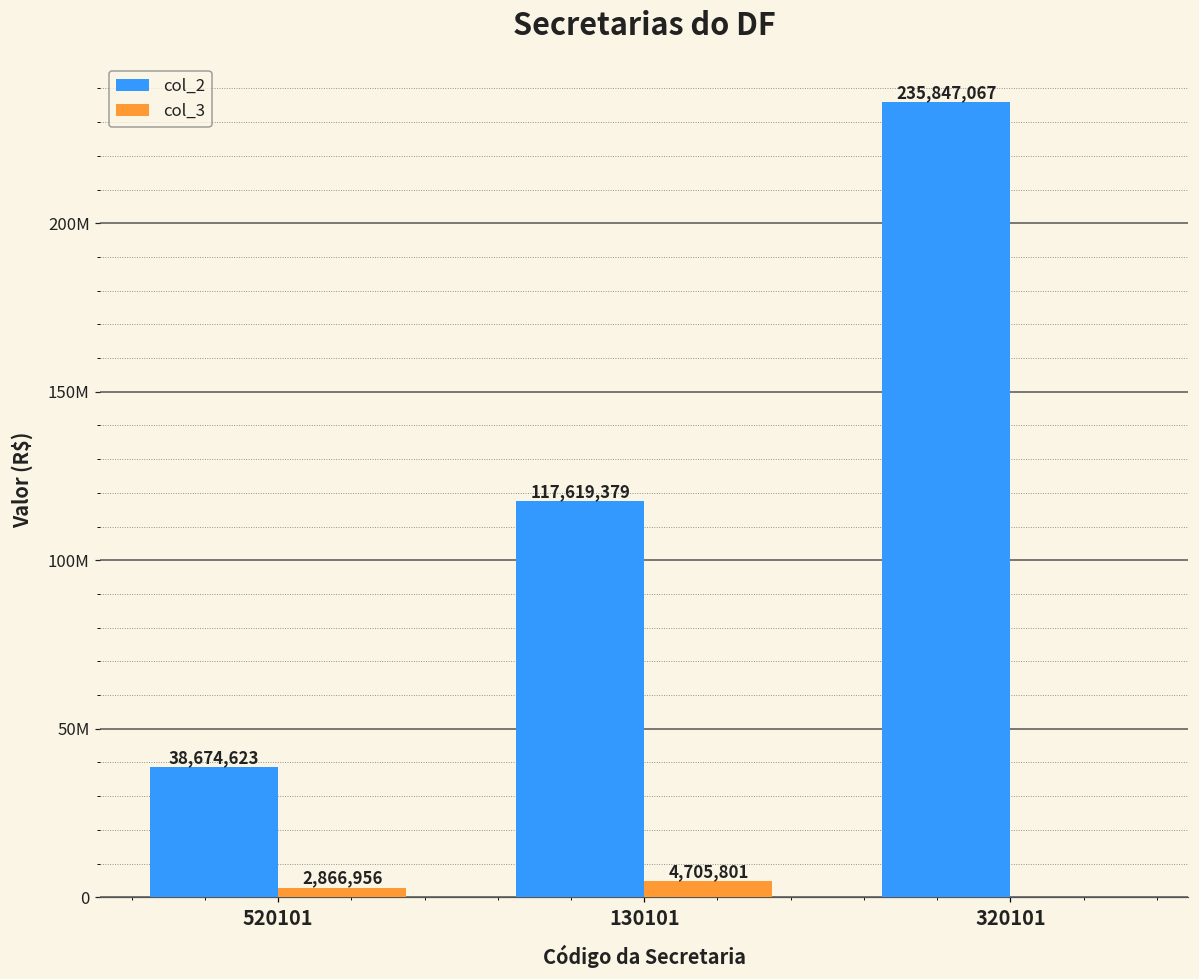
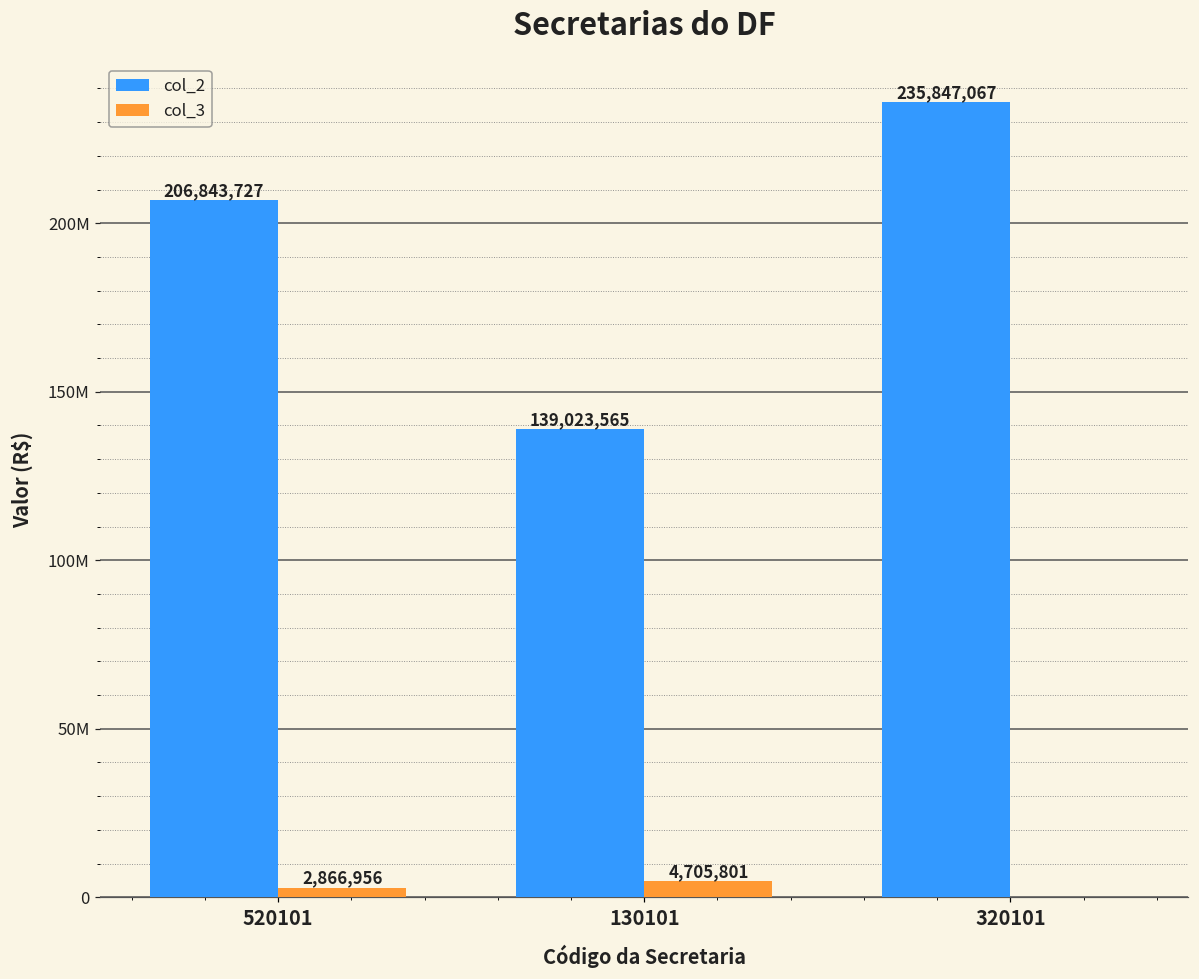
  {
    "col_2": {
-     "520101": "38,674,623",
-     "130101": "117,619,379",
+     "520101": "206,843,727",
+     "130101": "139,023,565",
      "320101": "235,847,067"
    },
    "col_3": {
      "520101": "2,866,956",
      "130101": "4,705,801"
    }
  }
